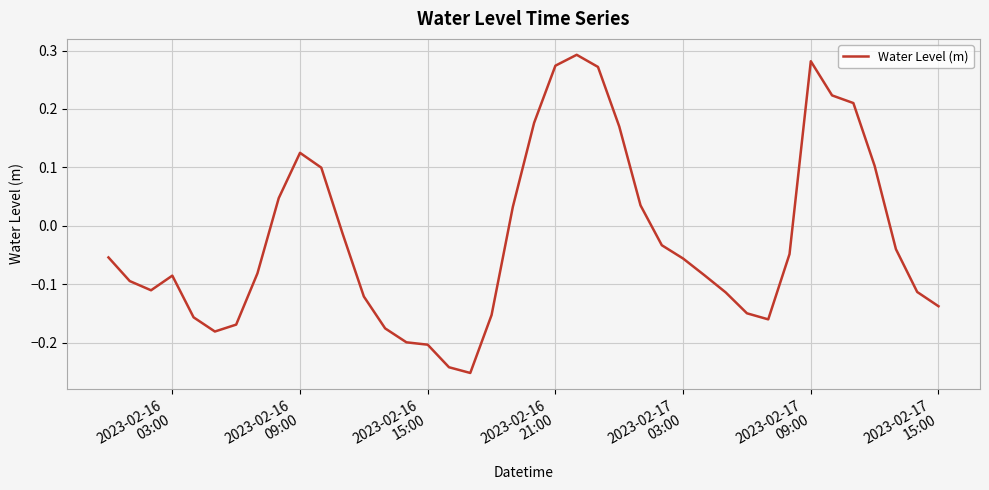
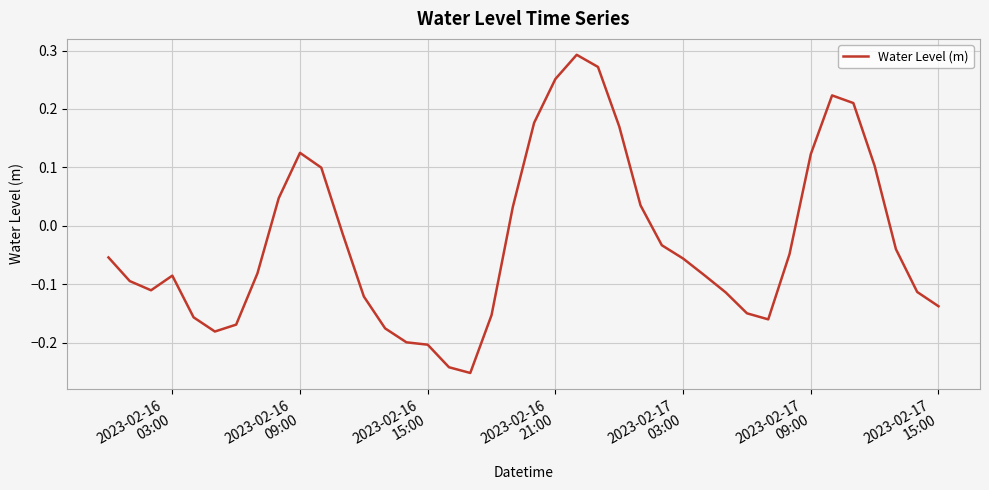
  {
    "2023-02-16 03:00": -0.09,
    "2023-02-16 09:00": 0.12,
    "2023-02-16 15:00": -0.20,
-   "2023-02-16 21:00": 0.27,
+   "2023-02-16 21:00": 0.25,
    "2023-02-17 03:00": -0.06,
-   "2023-02-17 09:00": 0.28,
+   "2023-02-17 09:00": 0.12,
    "2023-02-17 15:00": -0.14
  }
